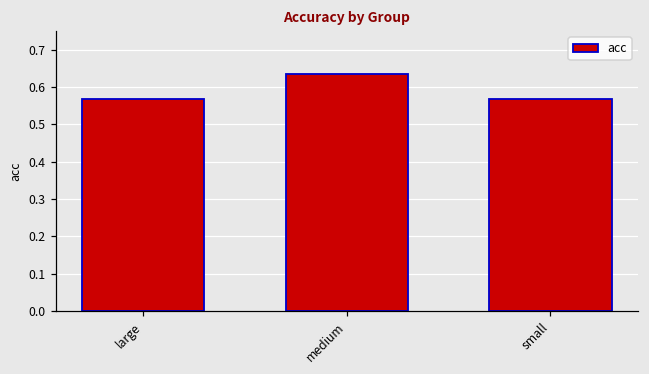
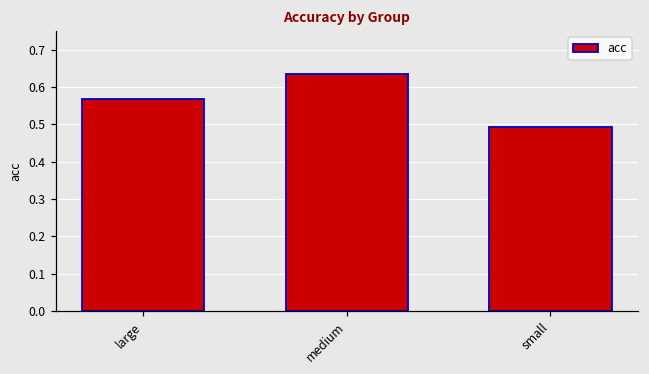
  {
    "large": 0.57,
    "medium": 0.64,
-   "small": 0.57
+   "small": 0.49
  }
